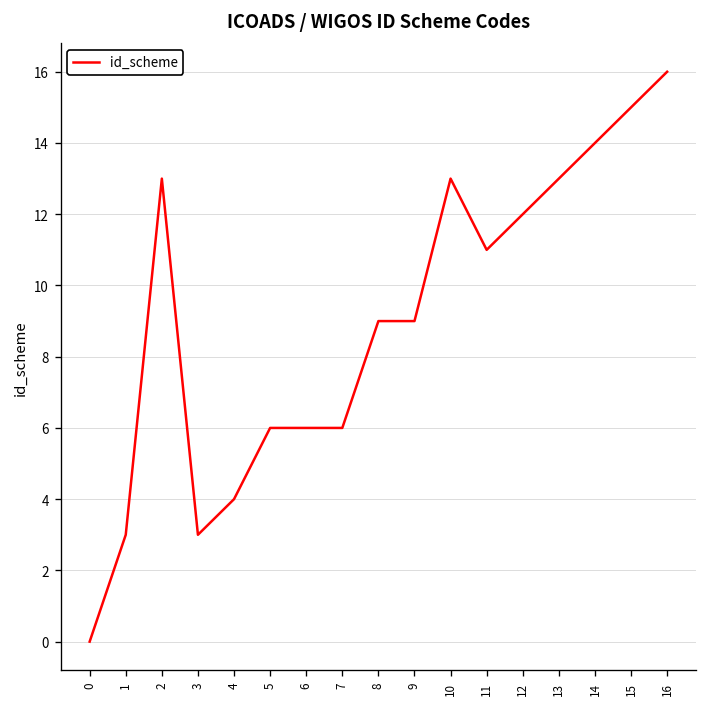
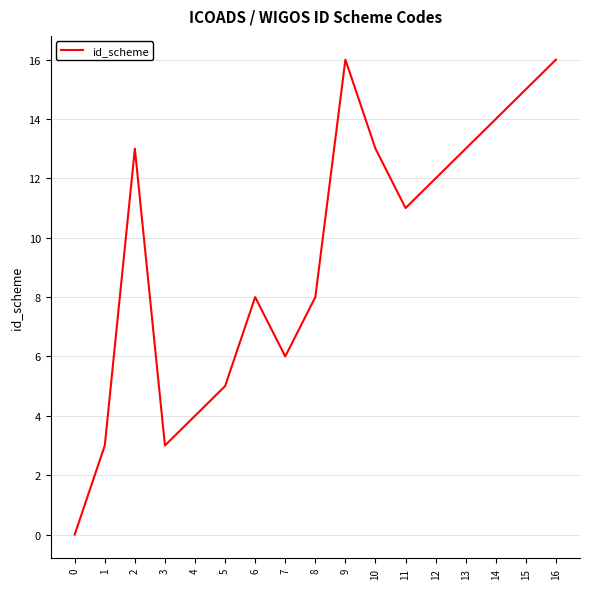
  {
    "0": 0,
    "1": 3,
    "2": 13,
    "3": 3,
    "4": 4,
-   "5": 6,
-   "6": 6,
+   "5": 5,
+   "6": 8,
    "7": 6,
-   "8": 9,
-   "9": 9,
+   "8": 8,
+   "9": 16,
    "10": 13,
    "11": 11,
    "12": 12,
    "13": 13,
    "14": 14,
    "15": 15,
    "16": 16
  }
